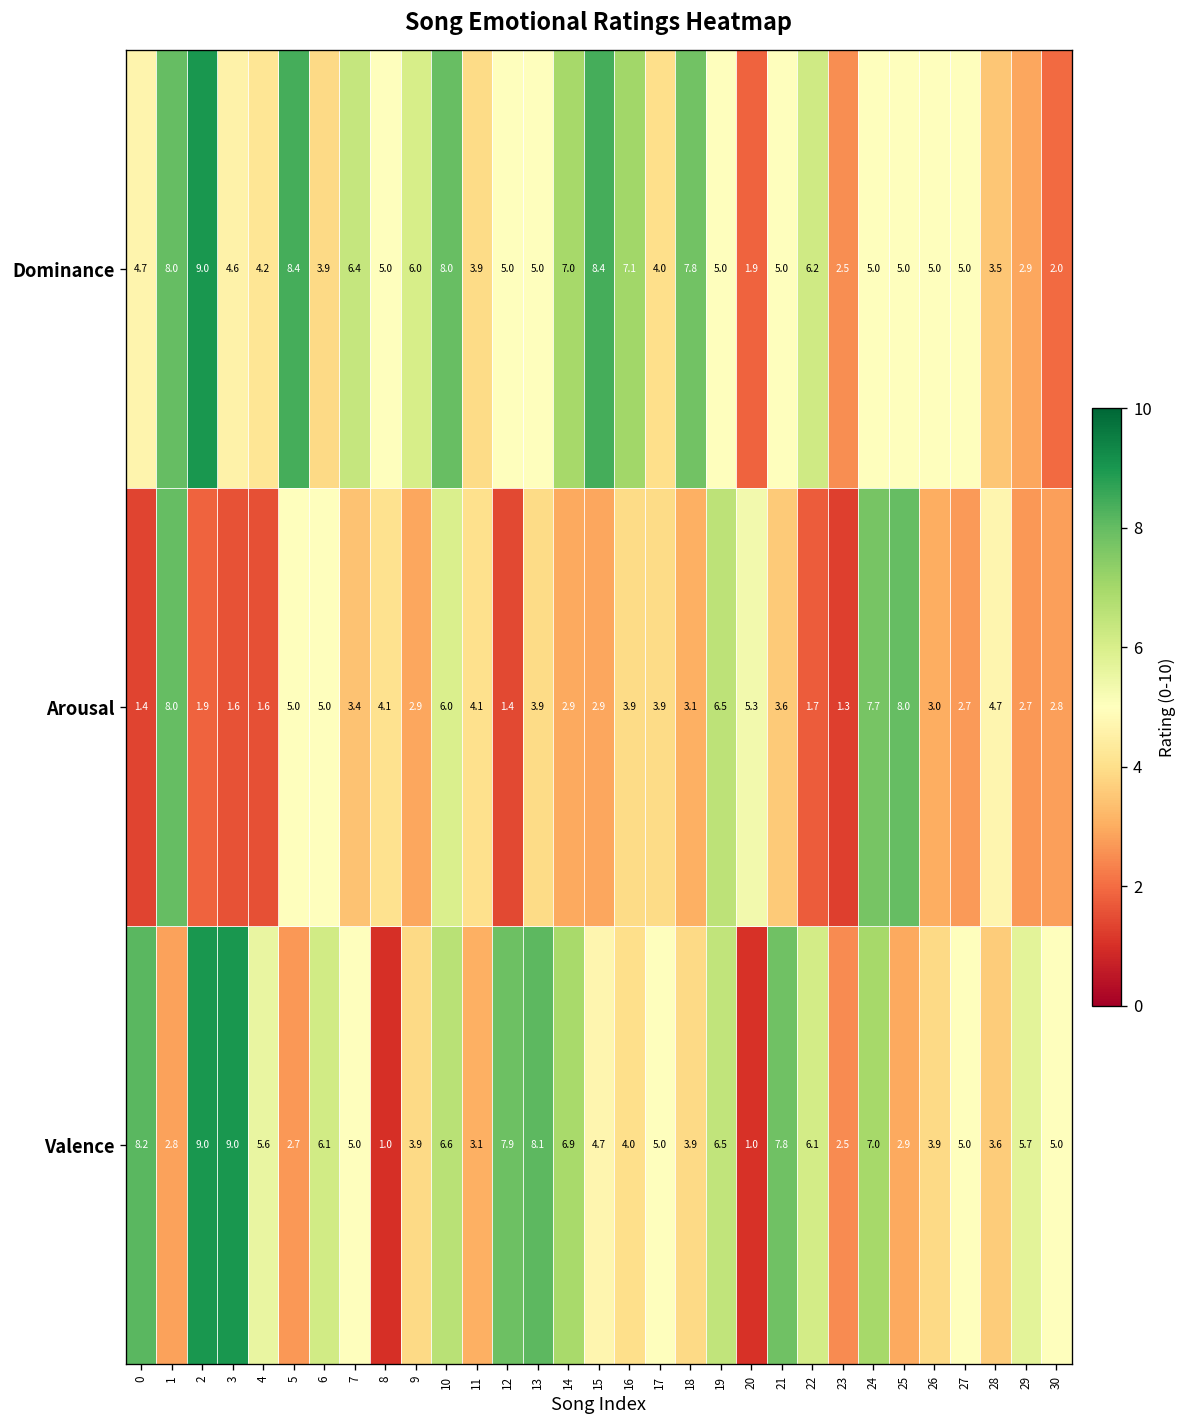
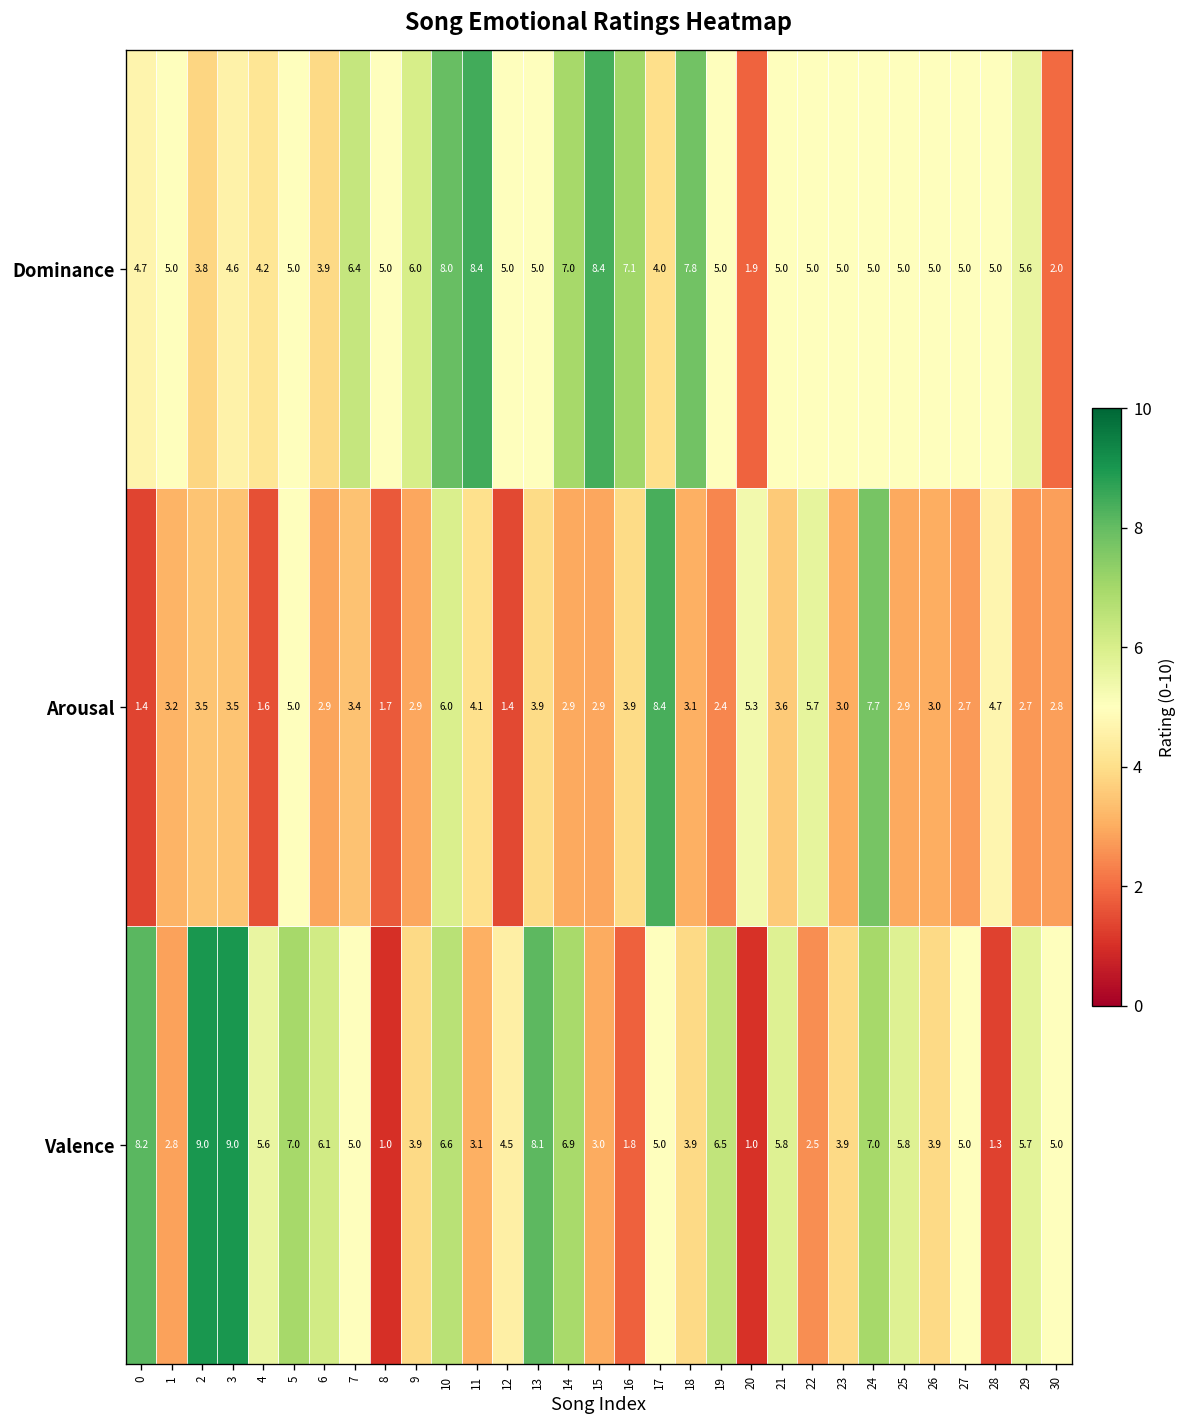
  {
    "Dominance": {
      "0": 4.7,
-     "1": 8.0,
-     "2": 9.0,
+     "1": 5.0,
+     "2": 3.8,
      "3": 4.6,
      "4": 4.2,
-     "5": 8.4,
+     "5": 5.0,
      "6": 3.9,
      "7": 6.4,
      "8": 5.0,
      "9": 6.0,
      "10": 8.0,
-     "11": 3.9,
+     "11": 8.4,
      "12": 5.0,
      "13": 5.0,
      "14": 7.0,
      "15": 8.4,
      "16": 7.1,
      "17": 4.0,
      "18": 7.8,
      "19": 5.0,
      "20": 1.9,
      "21": 5.0,
-     "22": 6.2,
-     "23": 2.5,
+     "22": 5.0,
+     "23": 5.0,
      "24": 5.0,
      "25": 5.0,
      "26": 5.0,
      "27": 5.0,
-     "28": 3.5,
-     "29": 2.9,
+     "28": 5.0,
+     "29": 5.6,
      "30": 2.0
    },
    "Arousal": {
      "0": 1.4,
-     "1": 8.0,
-     "2": 1.9,
-     "3": 1.6,
+     "1": 3.2,
+     "2": 3.5,
+     "3": 3.5,
      "4": 1.6,
      "5": 5.0,
-     "6": 5.0,
+     "6": 2.9,
      "7": 3.4,
-     "8": 4.1,
+     "8": 1.7,
      "9": 2.9,
      "10": 6.0,
      "11": 4.1,
      "12": 1.4,
      "13": 3.9,
      "14": 2.9,
      "15": 2.9,
      "16": 3.9,
-     "17": 3.9,
+     "17": 8.4,
      "18": 3.1,
-     "19": 6.5,
+     "19": 2.4,
      "20": 5.3,
      "21": 3.6,
-     "22": 1.7,
-     "23": 1.3,
+     "22": 5.7,
+     "23": 3.0,
      "24": 7.7,
-     "25": 8.0,
+     "25": 2.9,
      "26": 3.0,
      "27": 2.7,
      "28": 4.7,
      "29": 2.7,
      "30": 2.8
    },
    "Valence": {
      "0": 8.2,
      "1": 2.8,
      "2": 9.0,
      "3": 9.0,
      "4": 5.6,
-     "5": 2.7,
+     "5": 7.0,
      "6": 6.1,
      "7": 5.0,
      "8": 1.0,
      "9": 3.9,
      "10": 6.6,
      "11": 3.1,
-     "12": 7.9,
+     "12": 4.5,
      "13": 8.1,
      "14": 6.9,
-     "15": 4.7,
-     "16": 4.0,
+     "15": 3.0,
+     "16": 1.8,
      "17": 5.0,
      "18": 3.9,
      "19": 6.5,
      "20": 1.0,
-     "21": 7.8,
-     "22": 6.1,
-     "23": 2.5,
+     "21": 5.8,
+     "22": 2.5,
+     "23": 3.9,
      "24": 7.0,
-     "25": 2.9,
+     "25": 5.8,
      "26": 3.9,
      "27": 5.0,
-     "28": 3.6,
+     "28": 1.3,
      "29": 5.7,
      "30": 5.0
    }
  }
